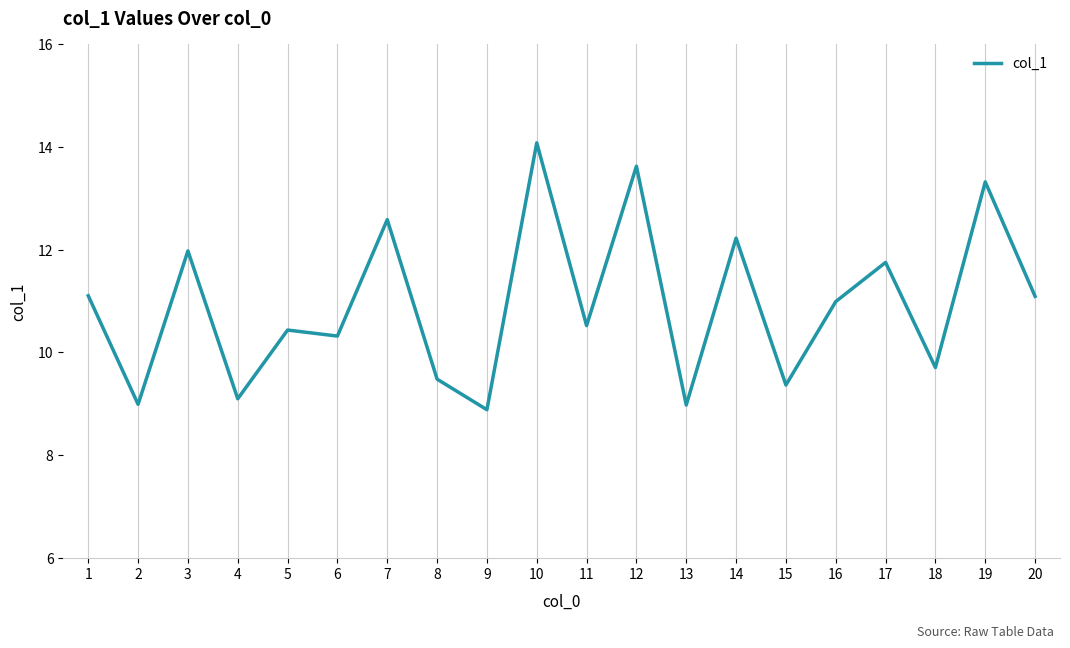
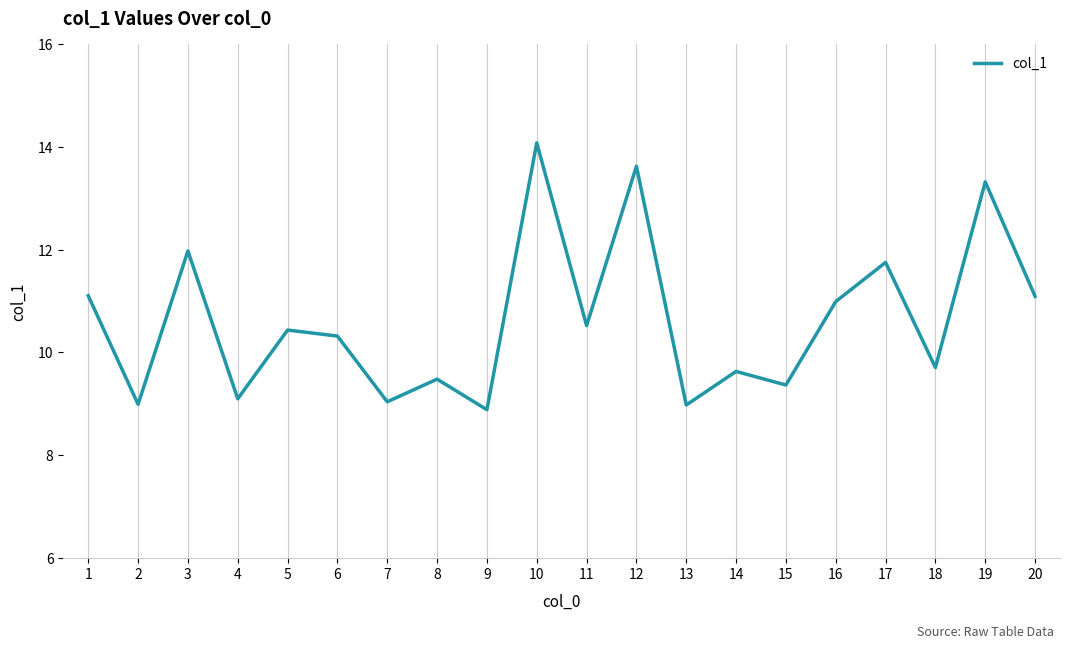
  {
    "1": 11.1,
    "2": 9.0,
    "3": 12.0,
    "4": 9.1,
    "5": 10.4,
    "6": 10.3,
-   "7": 12.6,
+   "7": 9.0,
    "8": 9.5,
    "9": 8.9,
    "10": 14.1,
    "11": 10.5,
    "12": 13.6,
    "13": 9.0,
-   "14": 12.2,
+   "14": 9.6,
    "15": 9.4,
    "16": 11.0,
    "17": 11.8,
    "18": 9.7,
    "19": 13.3,
    "20": 11.1
  }
